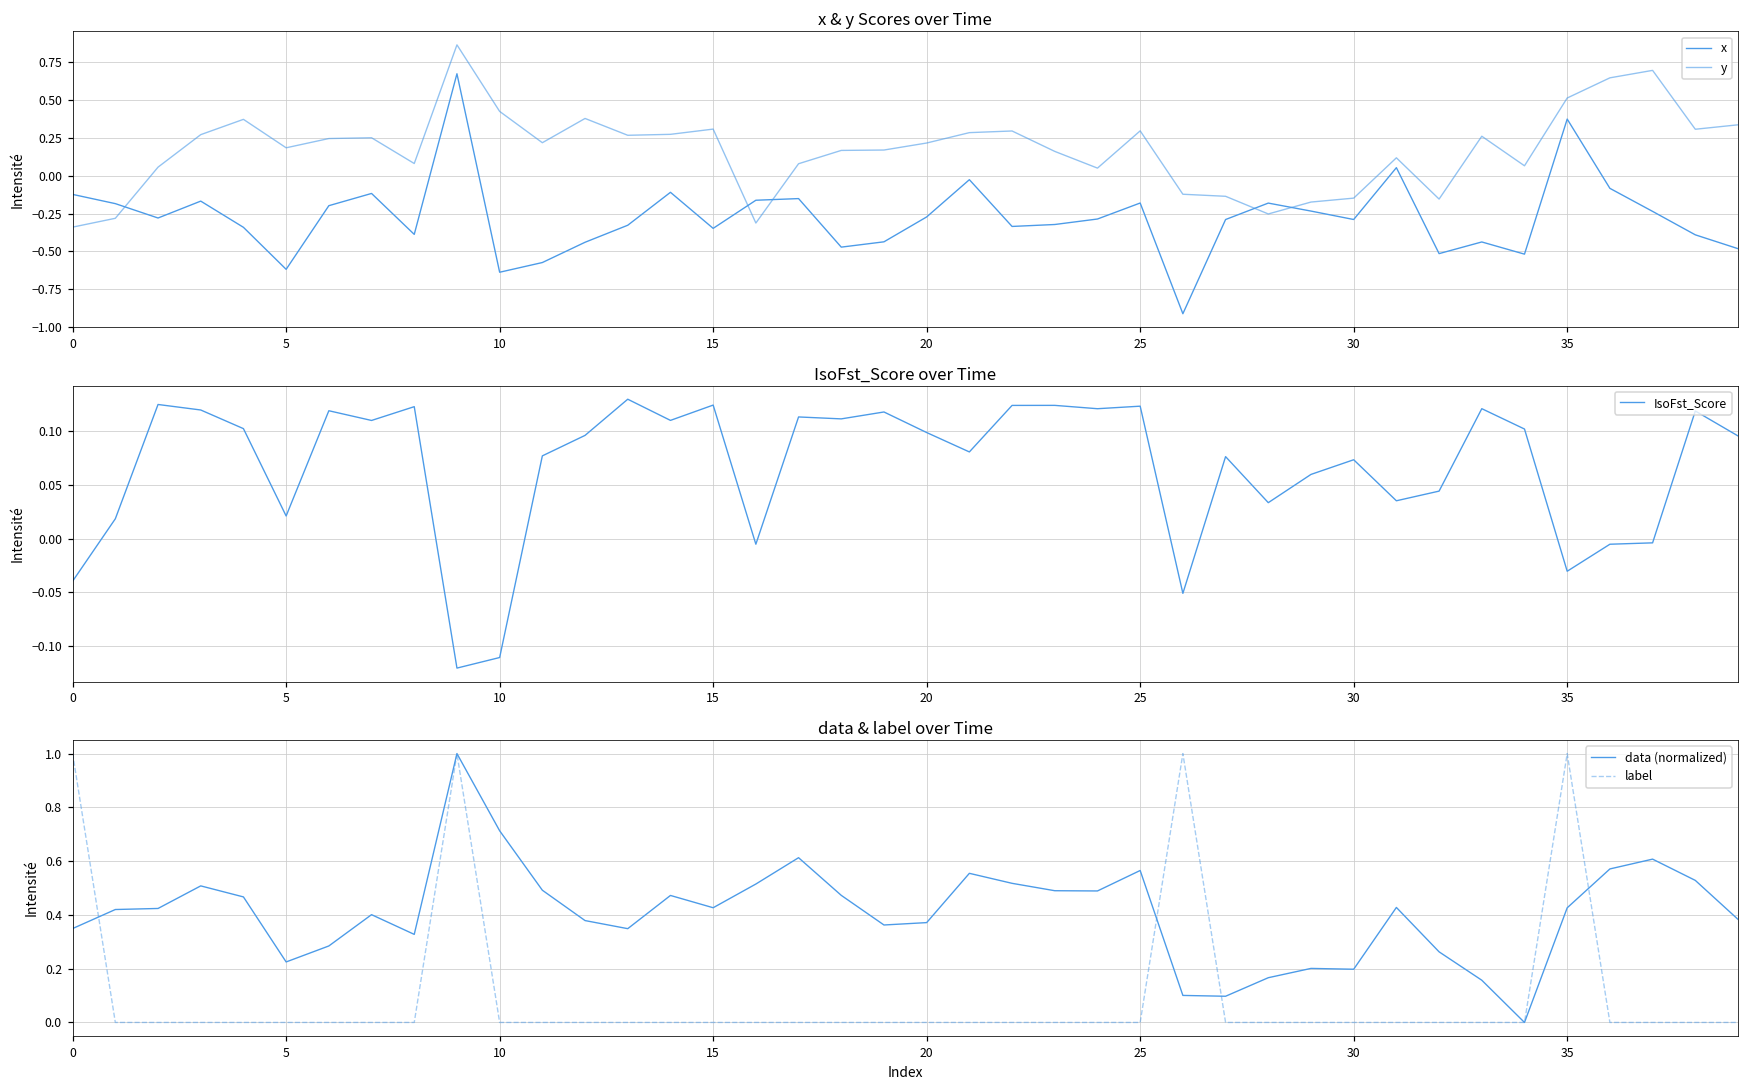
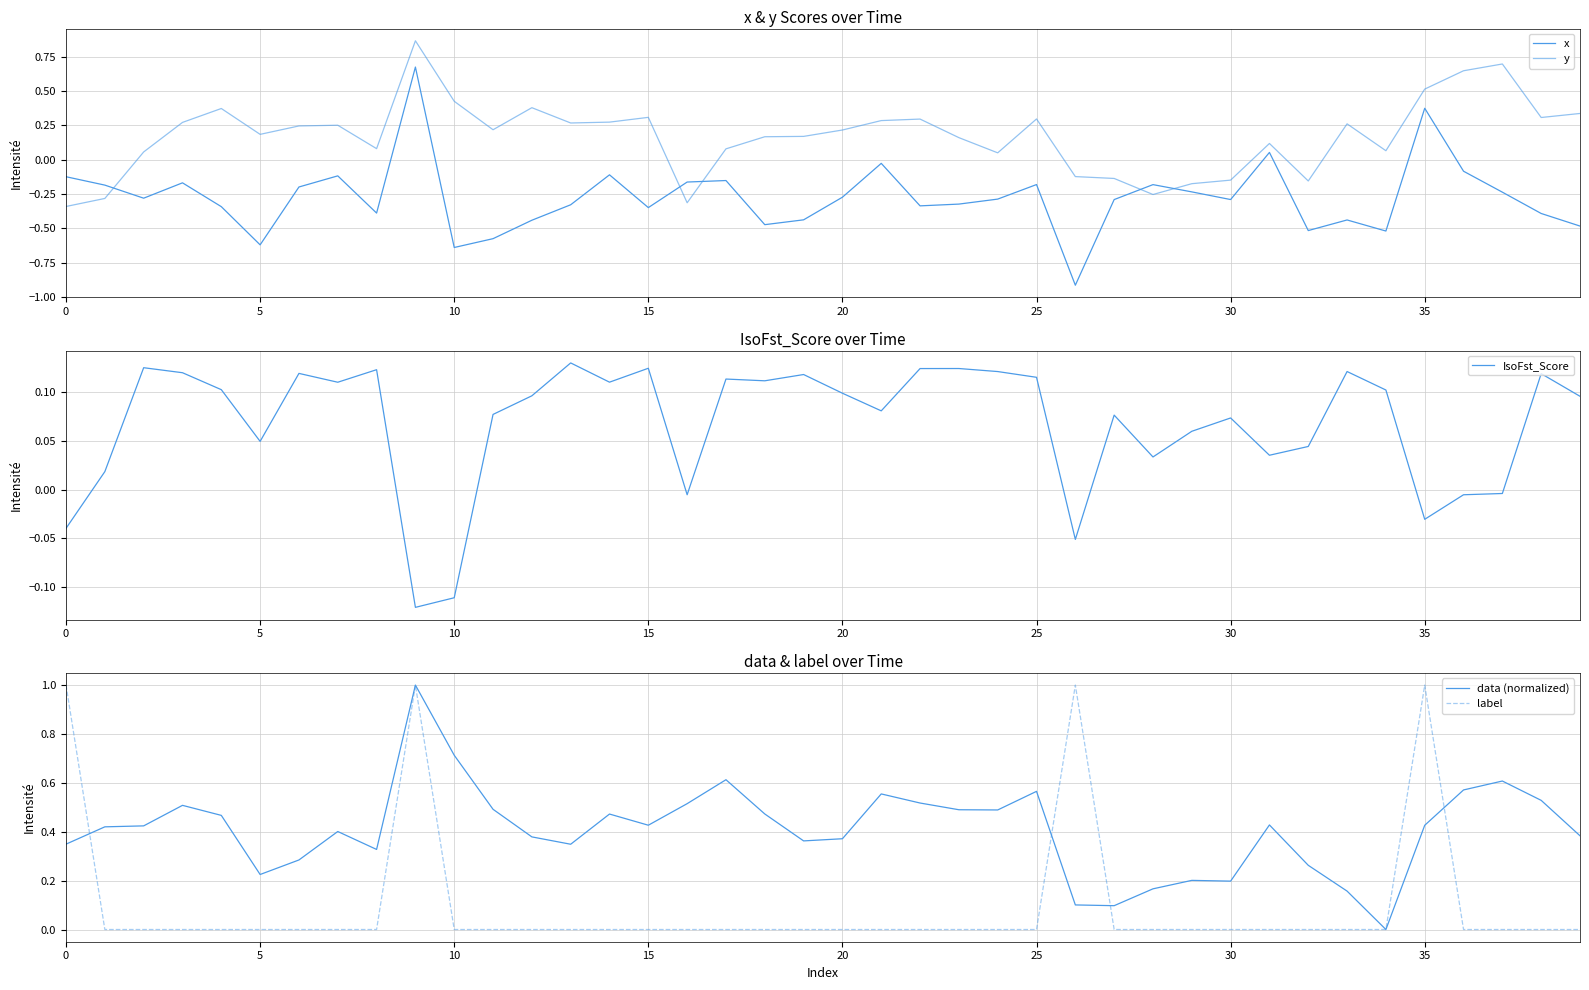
  {
    "IsoFst_Score over Time": {
      "0": -0.04,
-     "5": 0.02,
+     "5": 0.05,
      "10": -0.11,
      "15": 0.12,
      "20": 0.10,
-     "25": 0.123,
+     "25": 0.115,
      "30": 0.07,
      "35": -0.03
    }
  }
